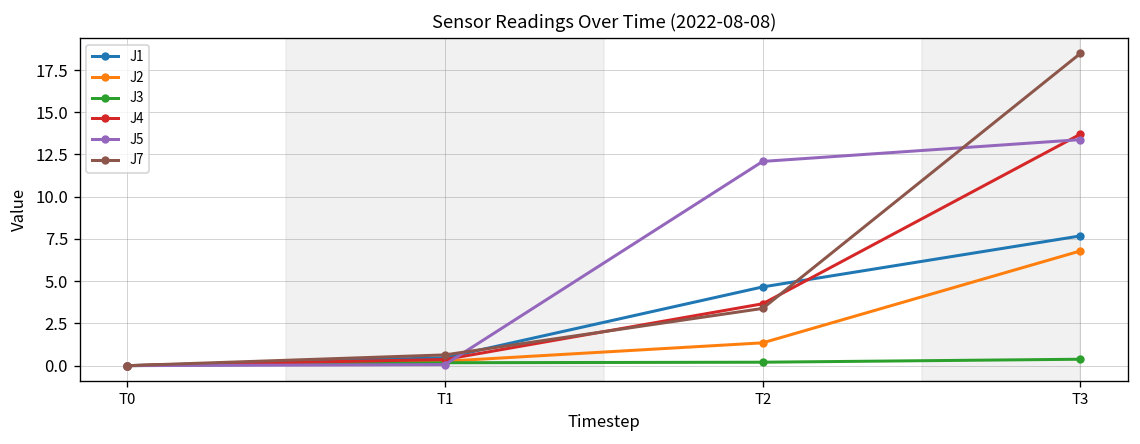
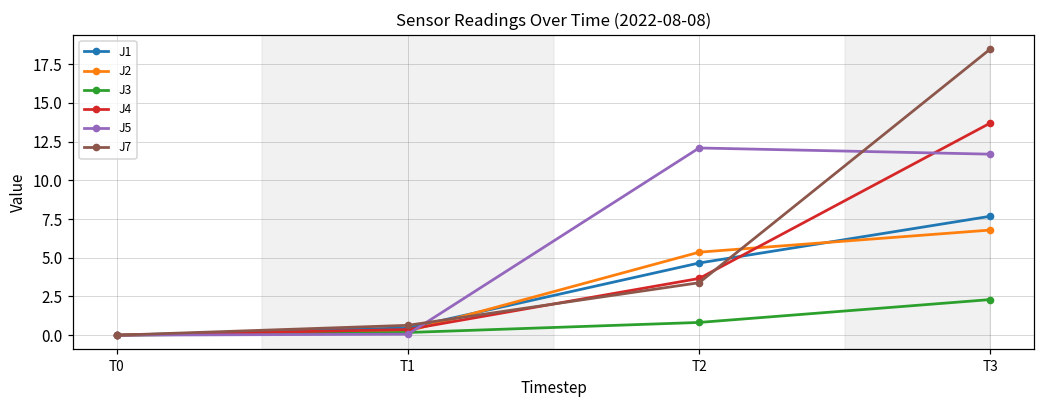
  {
    "J1": {
      "T2": 4.7,
      "T3": 7.7
    },
    "J2": {
-     "T2": 1.4,
+     "T2": 5.4,
      "T3": 6.8
    },
    "J3": {
-     "T2": 0.2,
-     "T3": 0.4
+     "T2": 0.8,
+     "T3": 2.3
    },
    "J4": {
      "T2": 3.7,
      "T3": 13.7
    },
    "J5": {
      "T2": 12.1,
-     "T3": 13.4
+     "T3": 11.7
    },
    "J7": {
      "T2": 3.4,
      "T3": 18.5
    }
  }
